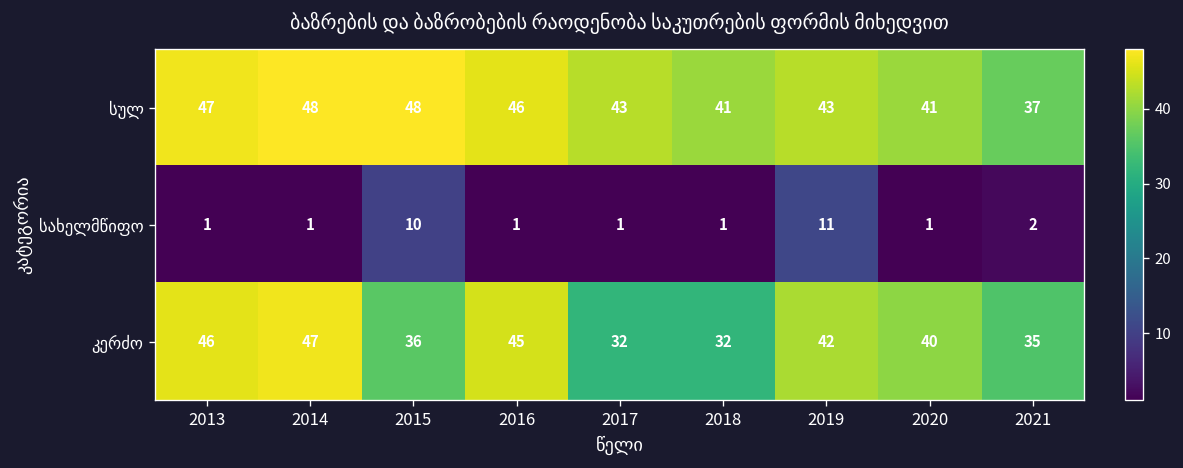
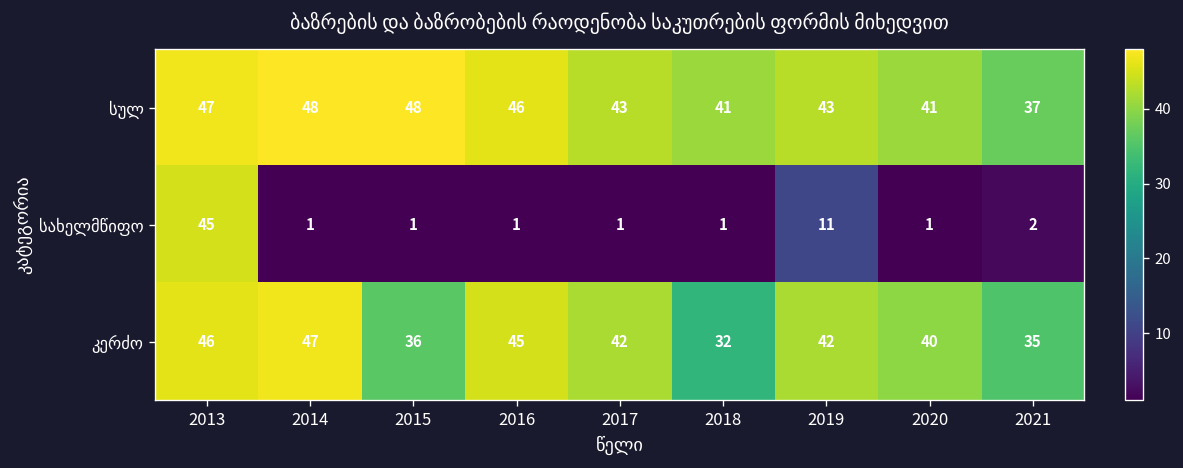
  {
    "სულ": {
      "2013": 47,
      "2014": 48,
      "2015": 48,
      "2016": 46,
      "2017": 43,
      "2018": 41,
      "2019": 43,
      "2020": 41,
      "2021": 37
    },
    "სახელმწიფო": {
-     "2013": 1,
+     "2013": 45,
      "2014": 1,
-     "2015": 10,
+     "2015": 1,
      "2016": 1,
      "2017": 1,
      "2018": 1,
      "2019": 11,
      "2020": 1,
      "2021": 2
    },
    "კერძო": {
      "2013": 46,
      "2014": 47,
      "2015": 36,
      "2016": 45,
-     "2017": 32,
+     "2017": 42,
      "2018": 32,
      "2019": 42,
      "2020": 40,
      "2021": 35
    }
  }
